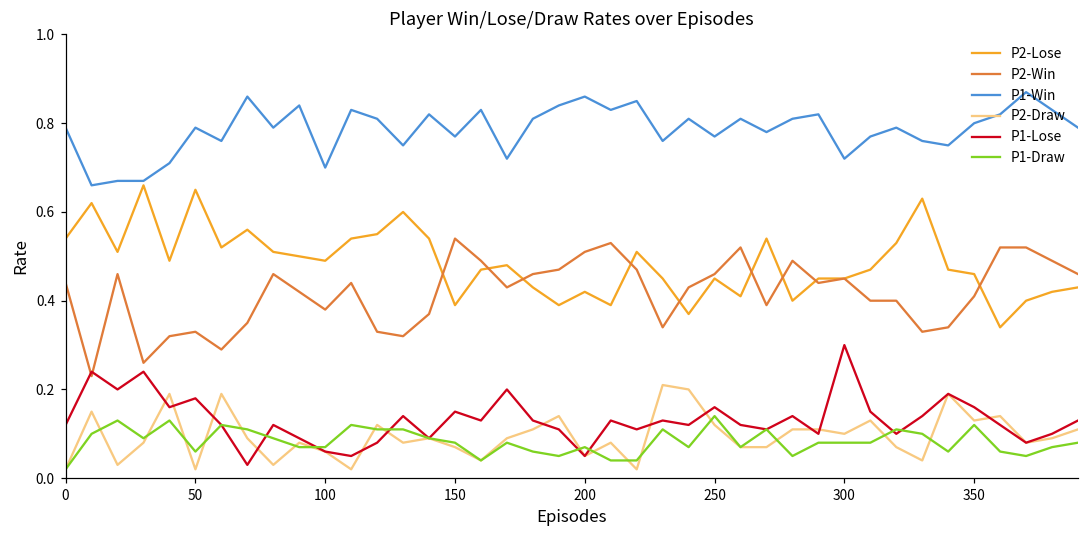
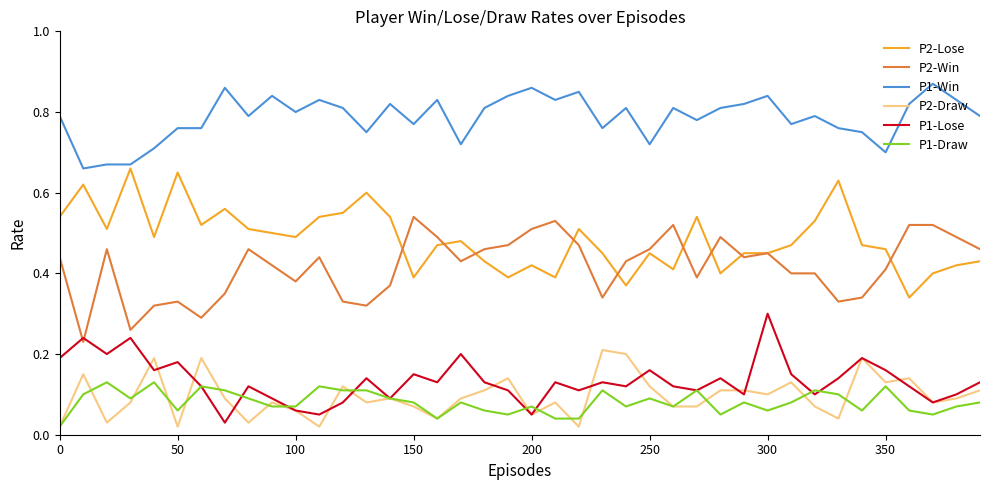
  {
    "P1-Win": {
      "0": 0.79,
-     "50": 0.79,
-     "100": 0.7,
+     "50": 0.76,
+     "100": 0.8,
      "150": 0.77,
      "200": 0.86,
-     "250": 0.77,
-     "300": 0.72,
-     "350": 0.8
+     "250": 0.72,
+     "300": 0.84,
+     "350": 0.7
    },
    "P2-Draw": {
      "50": 0.02,
      "150": 0.07,
      "250": 0.12,
      "300": 0.10,
      "350": 0.13
    },
    "P1-Lose": {
-     "0": 0.12,
+     "0": 0.19,
      "50": 0.18,
      "150": 0.15,
      "250": 0.16,
      "300": 0.30,
      "350": 0.16
    },
    "P1-Draw": {
      "50": 0.06,
      "100": 0.07,
      "150": 0.08,
      "200": 0.07,
-     "250": 0.14,
-     "300": 0.08,
+     "250": 0.09,
+     "300": 0.06,
      "350": 0.12
    }
  }
